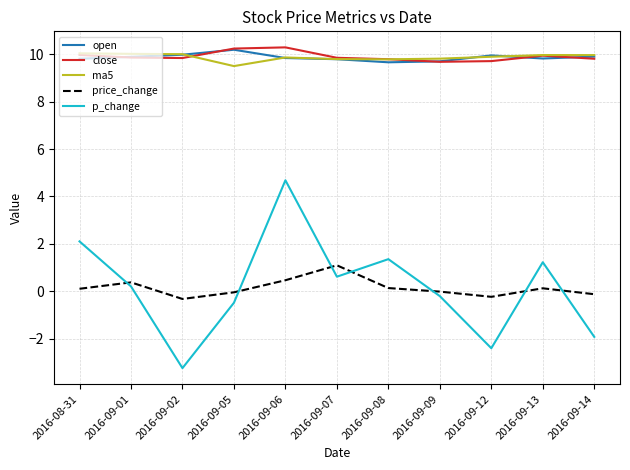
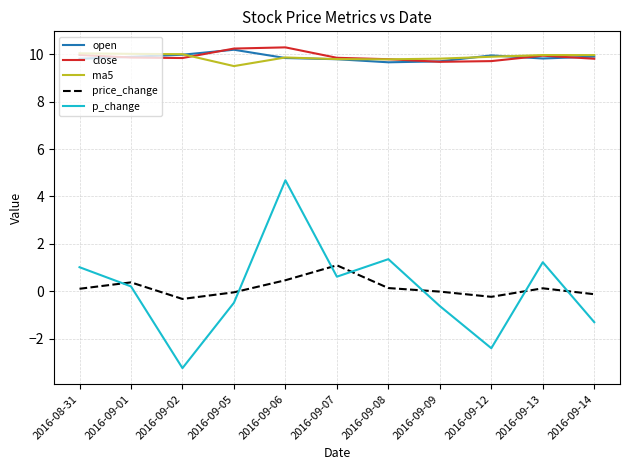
  {
    "open": {
      "2016-09-08": 9.7,
      "2016-09-13": 9.8
    },
    "close": {
      "2016-09-02": 9.8,
      "2016-09-06": 10.3,
      "2016-09-12": 9.7
    },
    "ma5": {
      "2016-09-05": 9.5,
      "2016-09-09": 9.8
    },
    "price_change": {
      "2016-08-31": 0.1,
      "2016-09-01": 0.4,
      "2016-09-02": -0.3,
      "2016-09-05": -0.1,
      "2016-09-06": 0.5,
      "2016-09-07": 1.1,
      "2016-09-08": 0.1,
      "2016-09-09": 0.0,
      "2016-09-12": -0.2,
      "2016-09-13": 0.1,
      "2016-09-14": -0.1
    },
    "p_change": {
-     "2016-08-31": 2.1,
+     "2016-08-31": 1.0,
      "2016-09-01": 0.2,
      "2016-09-02": -3.3,
      "2016-09-05": -0.5,
      "2016-09-06": 4.7,
      "2016-09-07": 0.6,
      "2016-09-08": 1.4,
-     "2016-09-09": -0.2,
+     "2016-09-09": -0.6,
      "2016-09-12": -2.4,
      "2016-09-13": 1.2,
-     "2016-09-14": -1.9
+     "2016-09-14": -1.3
    }
  }
